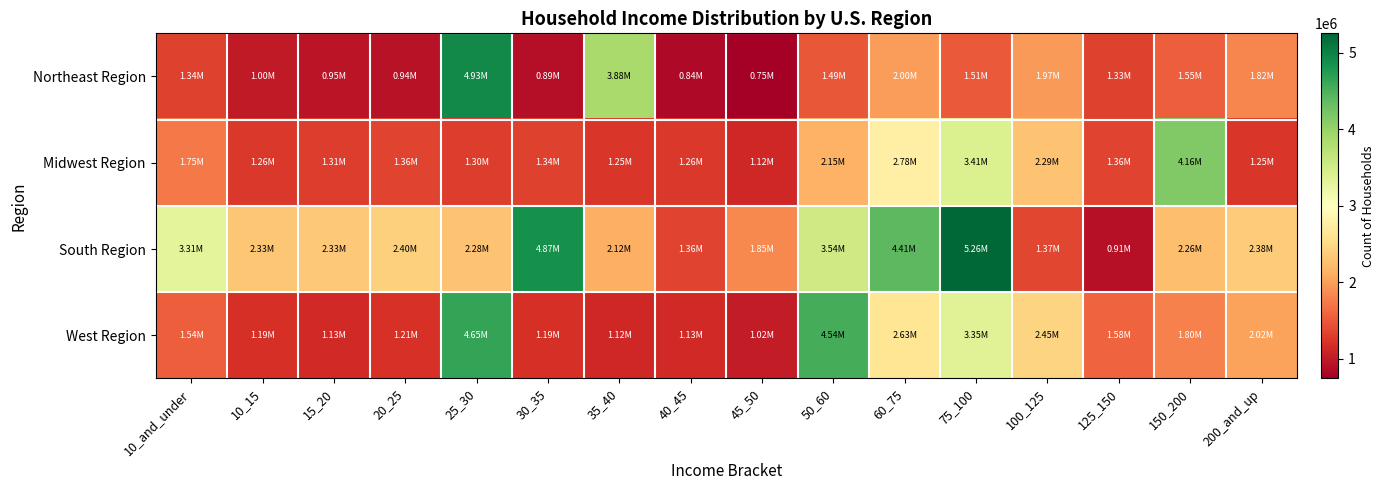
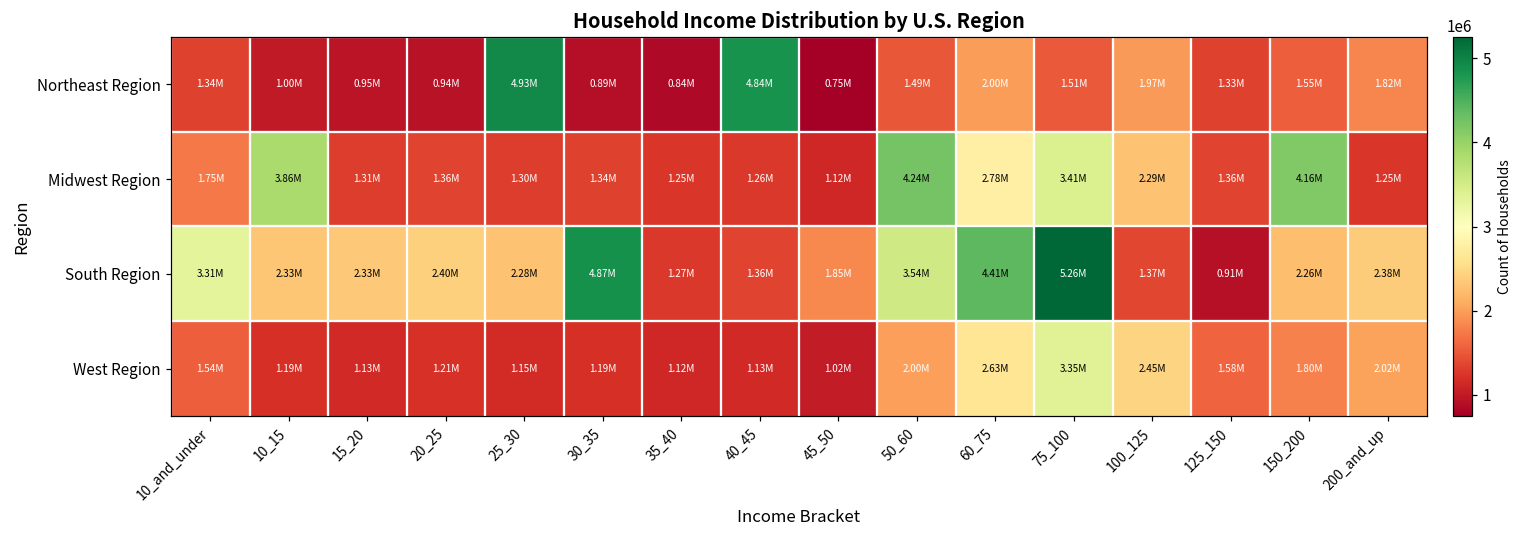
  {
    "Northeast Region": {
      "10_and_under": "1.34M",
      "10_15": "1.00M",
      "15_20": "0.95M",
      "20_25": "0.94M",
      "25_30": "4.93M",
      "30_35": "0.89M",
-     "35_40": "3.88M",
-     "40_45": "0.84M",
+     "35_40": "0.84M",
+     "40_45": "4.84M",
      "45_50": "0.75M",
      "50_60": "1.49M",
      "60_75": "2.00M",
      "75_100": "1.51M",
      "100_125": "1.97M",
      "125_150": "1.33M",
      "150_200": "1.55M",
      "200_and_up": "1.82M"
    },
    "Midwest Region": {
      "10_and_under": "1.75M",
-     "10_15": "1.26M",
+     "10_15": "3.86M",
      "15_20": "1.31M",
      "20_25": "1.36M",
      "25_30": "1.30M",
      "30_35": "1.34M",
      "35_40": "1.25M",
      "40_45": "1.26M",
      "45_50": "1.12M",
-     "50_60": "2.15M",
+     "50_60": "4.24M",
      "60_75": "2.78M",
      "75_100": "3.41M",
      "100_125": "2.29M",
      "125_150": "1.36M",
      "150_200": "4.16M",
      "200_and_up": "1.25M"
    },
    "South Region": {
      "10_and_under": "3.31M",
      "10_15": "2.33M",
      "15_20": "2.33M",
      "20_25": "2.40M",
      "25_30": "2.28M",
      "30_35": "4.87M",
-     "35_40": "2.12M",
+     "35_40": "1.27M",
      "40_45": "1.36M",
      "45_50": "1.85M",
      "50_60": "3.54M",
      "60_75": "4.41M",
      "75_100": "5.26M",
      "100_125": "1.37M",
      "125_150": "0.91M",
      "150_200": "2.26M",
      "200_and_up": "2.38M"
    },
    "West Region": {
      "10_and_under": "1.54M",
      "10_15": "1.19M",
      "15_20": "1.13M",
      "20_25": "1.21M",
-     "25_30": "4.65M",
+     "25_30": "1.15M",
      "30_35": "1.19M",
      "35_40": "1.12M",
      "40_45": "1.13M",
      "45_50": "1.02M",
-     "50_60": "4.54M",
+     "50_60": "2.00M",
      "60_75": "2.63M",
      "75_100": "3.35M",
      "100_125": "2.45M",
      "125_150": "1.58M",
      "150_200": "1.80M",
      "200_and_up": "2.02M"
    }
  }
